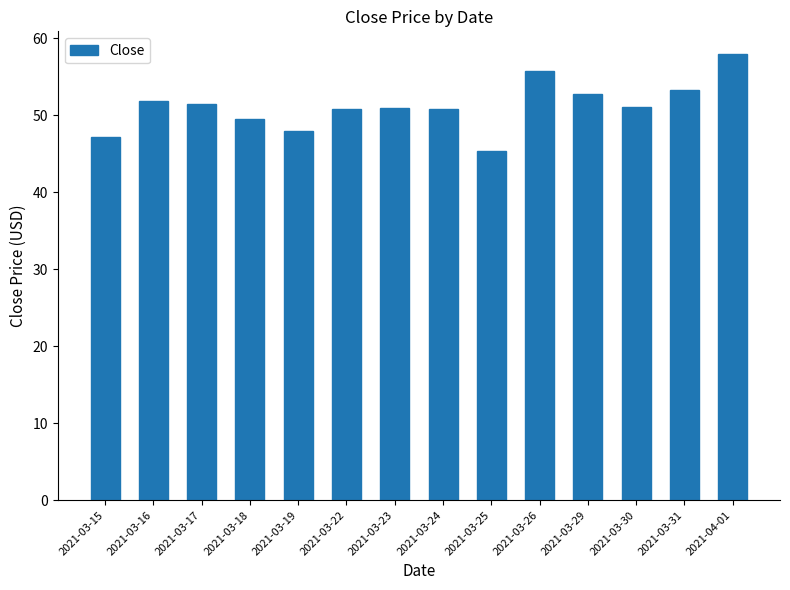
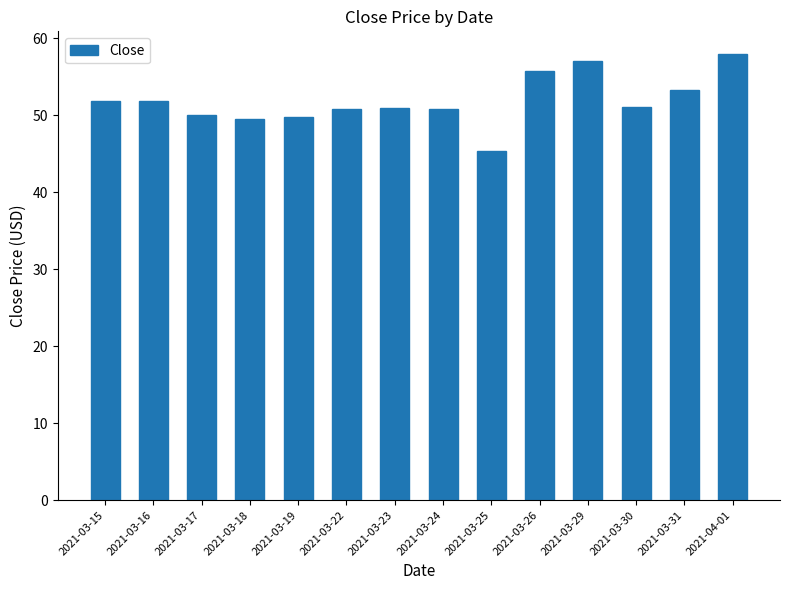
  {
-   "2021-03-15": 47,
+   "2021-03-15": 52,
    "2021-03-16": 52,
-   "2021-03-17": 51,
+   "2021-03-17": 50,
    "2021-03-18": 50,
-   "2021-03-19": 48,
+   "2021-03-19": 50,
    "2021-03-22": 51,
    "2021-03-23": 51,
    "2021-03-24": 51,
    "2021-03-25": 45,
    "2021-03-26": 56,
-   "2021-03-29": 53,
+   "2021-03-29": 57,
    "2021-03-30": 51,
    "2021-03-31": 53,
    "2021-04-01": 58
  }
